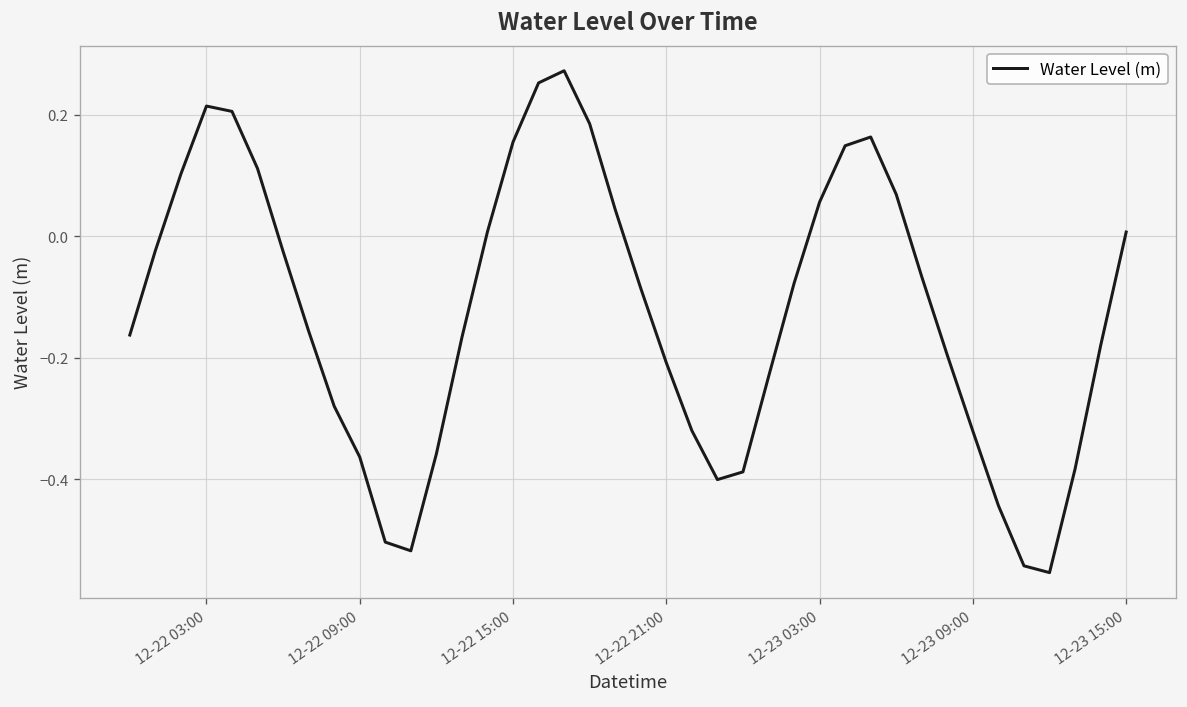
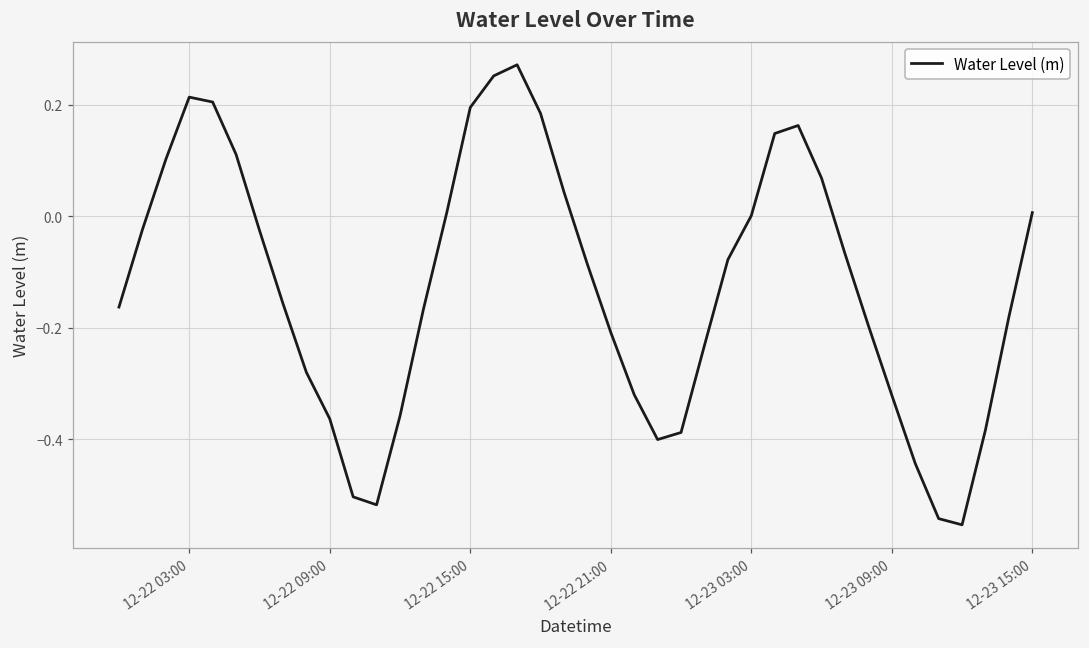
  {
    "12-22 03:00": 0.21,
    "12-22 09:00": -0.36,
-   "12-22 15:00": 0.15,
+   "12-22 15:00": 0.20,
    "12-22 21:00": -0.21,
-   "12-23 03:00": 0.06,
+   "12-23 03:00": 0.00,
    "12-23 09:00": -0.32,
    "12-23 15:00": 0.01
  }
